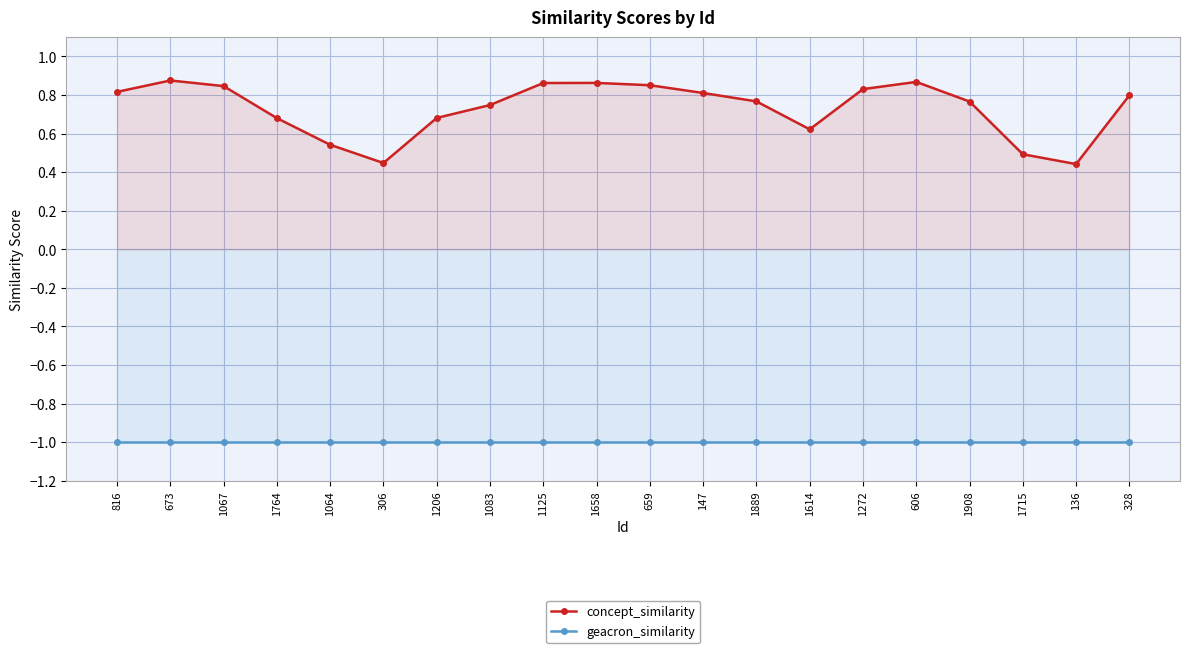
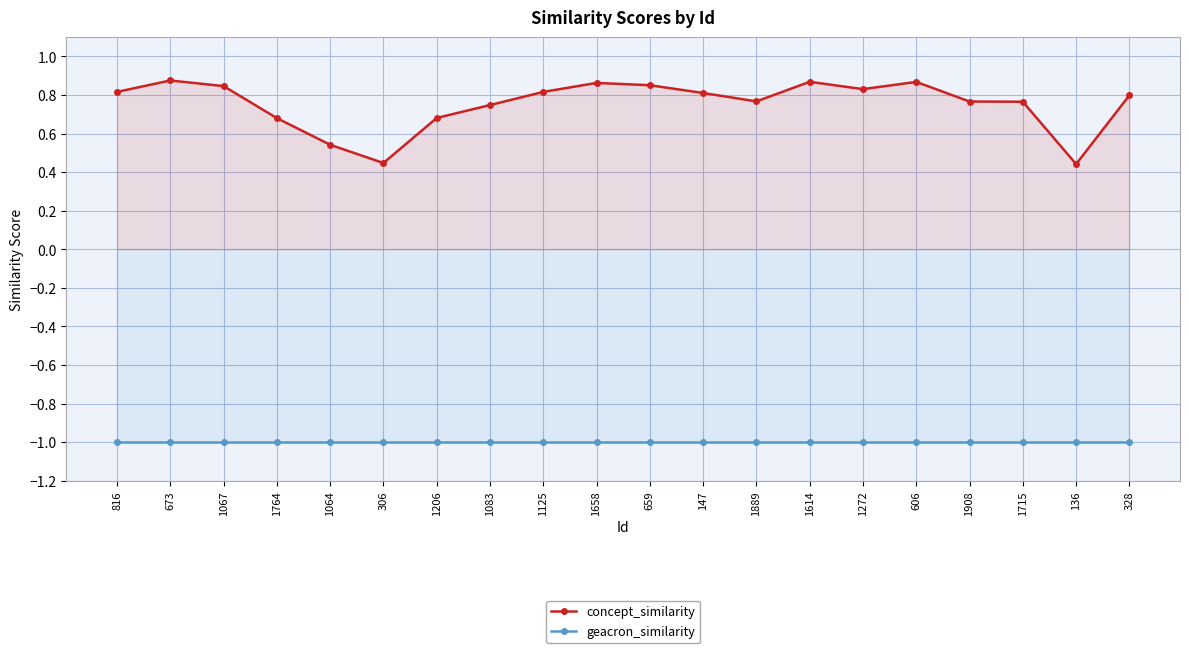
  {
    "concept_similarity": {
      "816": 0.82,
      "673": 0.88,
      "1067": 0.85,
      "1764": 0.68,
      "1064": 0.54,
      "306": 0.45,
      "1206": 0.68,
      "1083": 0.75,
-     "1125": 0.86,
+     "1125": 0.82,
      "1658": 0.86,
      "659": 0.85,
      "147": 0.81,
      "1889": 0.77,
-     "1614": 0.62,
+     "1614": 0.87,
      "1272": 0.83,
      "606": 0.87,
      "1908": 0.77,
-     "1715": 0.49,
+     "1715": 0.77,
      "136": 0.44,
      "328": 0.80
    }
  }
